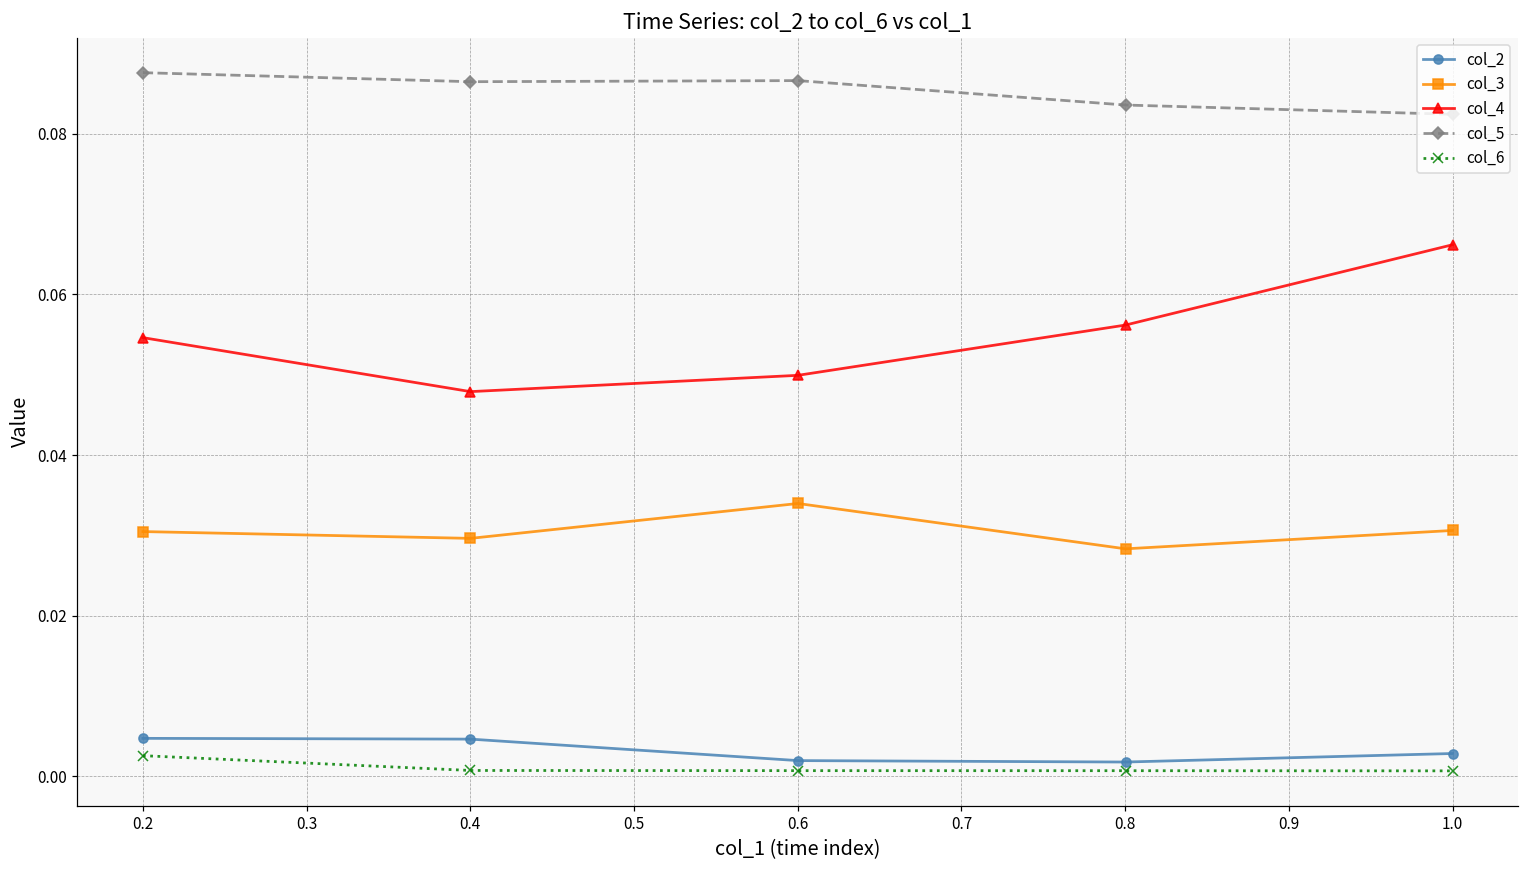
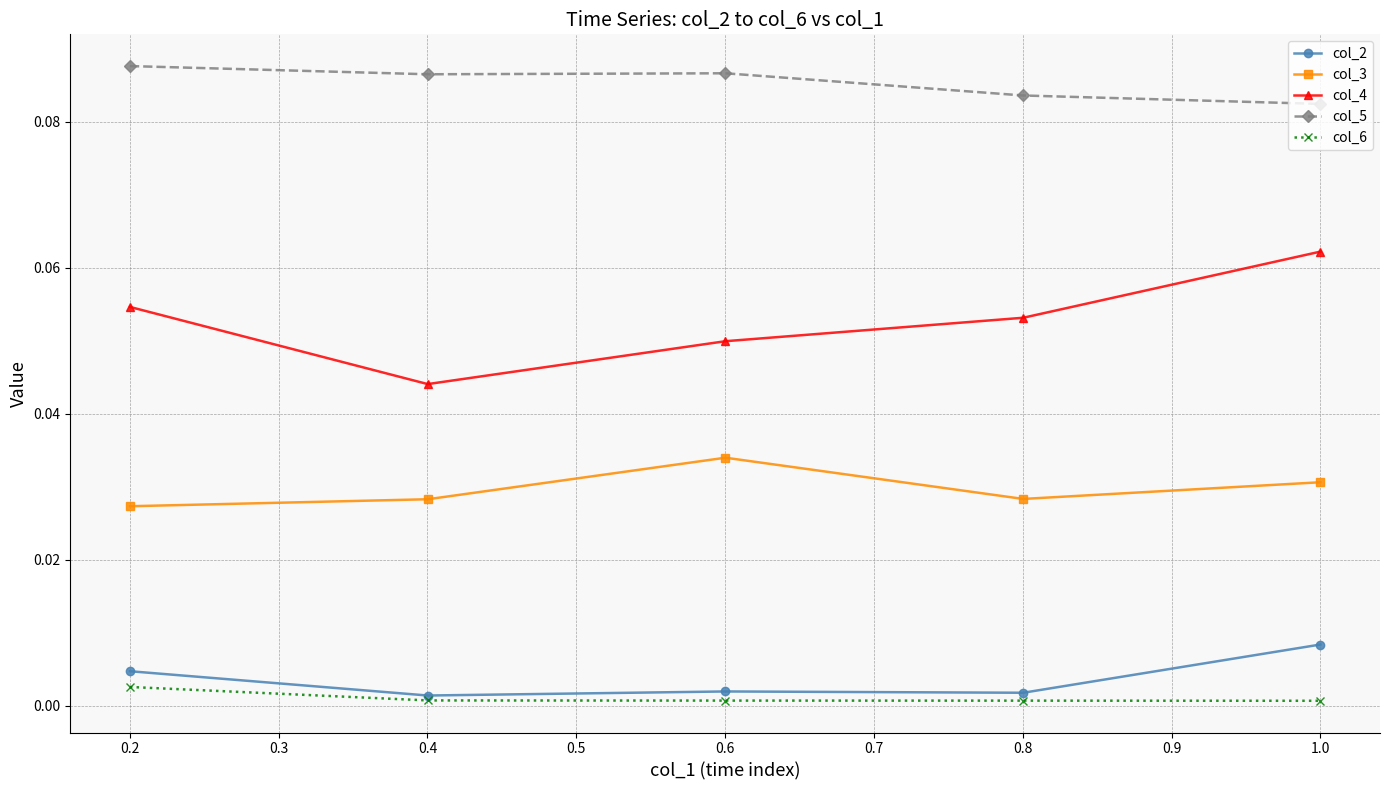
  {
    "col_2": {
      "0.2": 0.005,
-     "0.4": 0.005,
+     "0.4": 0.001,
      "0.6": 0.002,
      "0.8": 0.002,
-     "1.0": 0.003
+     "1.0": 0.008
    },
    "col_3": {
-     "0.2": 0.030,
-     "0.4": 0.030,
+     "0.2": 0.027,
+     "0.4": 0.028,
      "0.6": 0.034,
      "0.8": 0.028,
      "1.0": 0.031
    },
    "col_4": {
      "0.2": 0.055,
-     "0.4": 0.048,
+     "0.4": 0.044,
      "0.6": 0.050,
-     "0.8": 0.056,
-     "1.0": 0.066
+     "0.8": 0.053,
+     "1.0": 0.062
    },
    "col_5": {
      "0.2": 0.088,
      "0.4": 0.086,
      "0.6": 0.087,
      "0.8": 0.084
    },
    "col_6": {
      "0.2": 0.003,
      "0.4": 0.001,
      "0.6": 0.001,
      "0.8": 0.001,
      "1.0": 0.001
    }
  }
